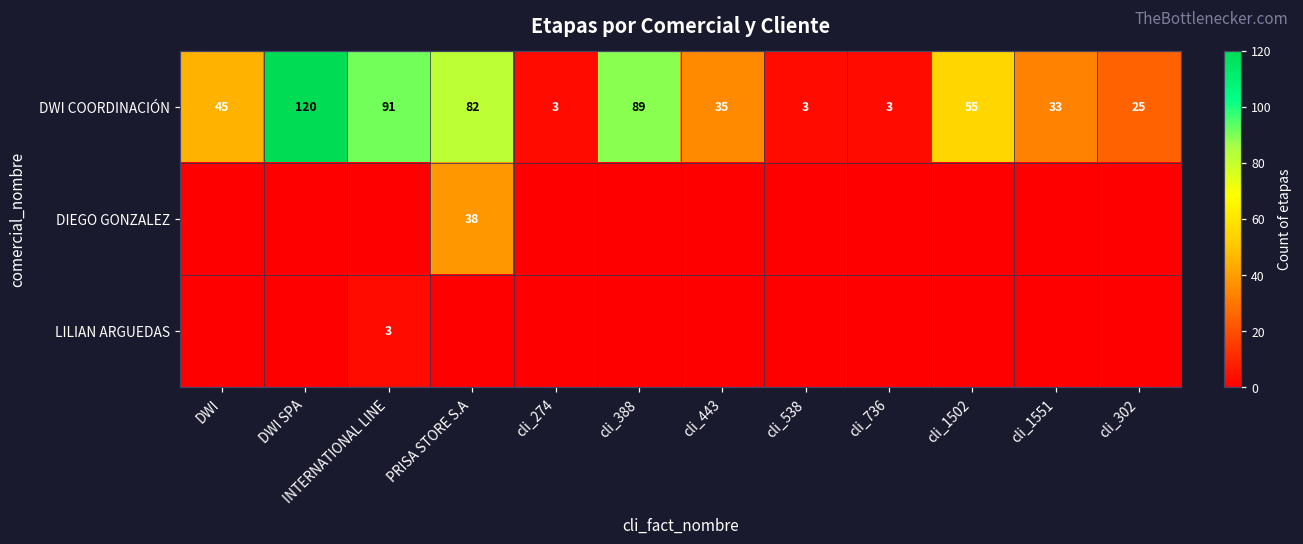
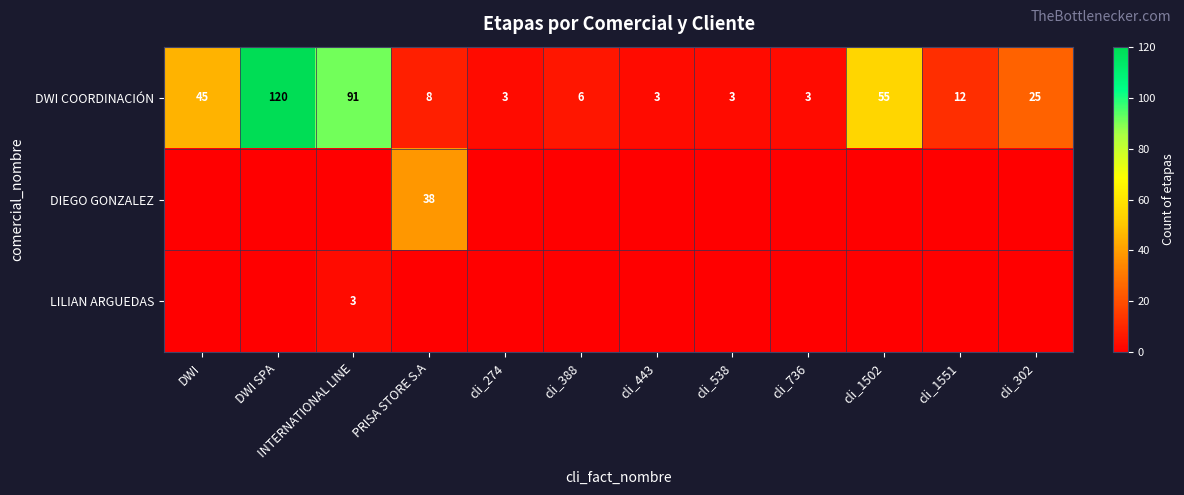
  {
    "DWI COORDINACIÓN": {
      "DWI": 45,
      "DWI SPA": 120,
      "INTERNATIONAL LINE": 91,
-     "PRISA STORE S.A": 82,
+     "PRISA STORE S.A": 8,
      "cli_274": 3,
-     "cli_388": 89,
-     "cli_443": 35,
+     "cli_388": 6,
+     "cli_443": 3,
      "cli_538": 3,
      "cli_736": 3,
      "cli_1502": 55,
-     "cli_1551": 33,
+     "cli_1551": 12,
      "cli_302": 25
    },
    "DIEGO GONZALEZ": {
      "PRISA STORE S.A": 38
    },
    "LILIAN ARGUEDAS": {
      "INTERNATIONAL LINE": 3
    }
  }
